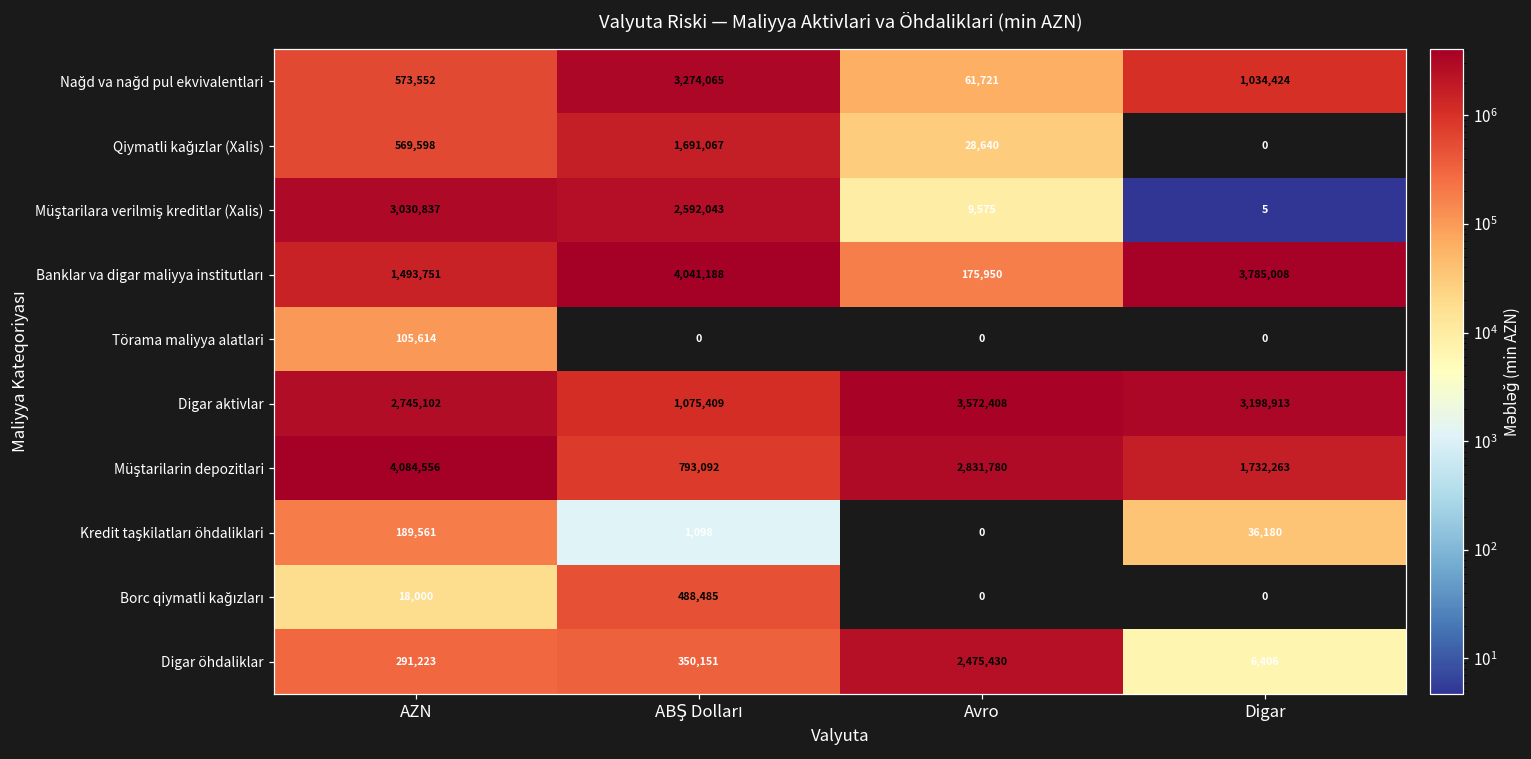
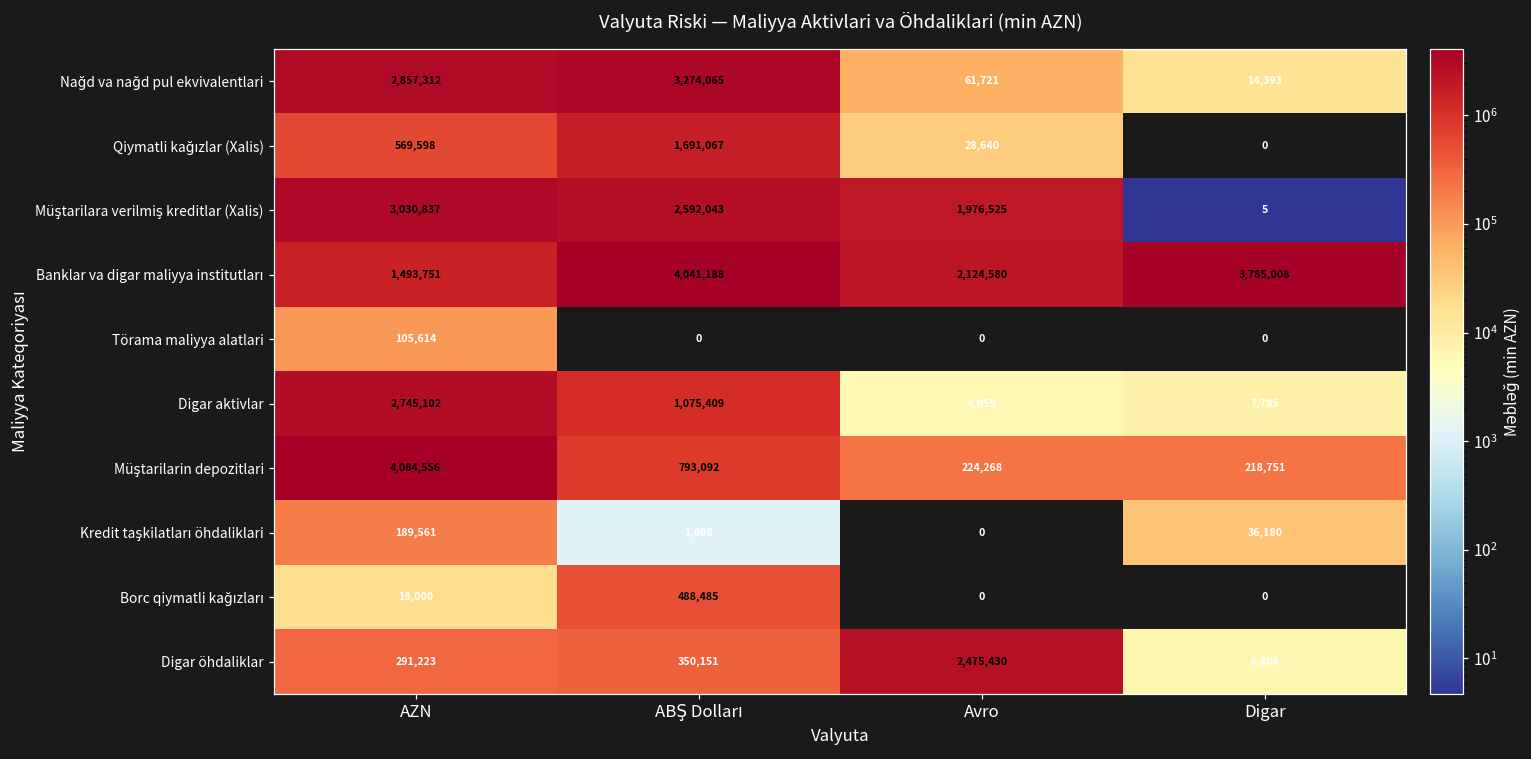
  {
    "Nağd va nağd pul ekvivalentlari": {
-     "AZN": "573,552",
+     "AZN": "2,857,312",
      "ABŞ Dolları": "3,274,065",
      "Avro": "61,721",
-     "Digar": "1,034,424"
+     "Digar": "14,393"
    },
    "Qiymatli kağızlar (Xalis)": {
      "AZN": "569,598",
      "ABŞ Dolları": "1,691,067",
      "Avro": "28,640"
    },
    "Müştarilara verilmiş kreditlar (Xalis)": {
      "AZN": "3,030,837",
      "ABŞ Dolları": "2,592,043",
-     "Avro": "9,575",
+     "Avro": "1,976,525",
      "Digar": "5"
    },
    "Banklar va digar maliyya institutları": {
      "AZN": "1,493,751",
      "ABŞ Dolları": "4,041,188",
-     "Avro": "175,950",
+     "Avro": "2,124,580",
      "Digar": "3,785,008"
    },
    "Törama maliyya alatlari": {
      "AZN": "105,614"
    },
    "Digar aktivlar": {
      "AZN": "2,745,102",
      "ABŞ Dolları": "1,075,409",
-     "Avro": "3,572,408",
-     "Digar": "3,198,913"
+     "Avro": "6,059",
+     "Digar": "7,785"
    },
    "Müştarilarin depozitlari": {
      "AZN": "4,084,556",
      "ABŞ Dolları": "793,092",
-     "Avro": "2,831,780",
-     "Digar": "1,732,263"
+     "Avro": "224,268",
+     "Digar": "218,751"
    },
    "Kredit taşkilatları öhdaliklari": {
      "AZN": "189,561",
      "Digar": "36,180"
    },
    "Borc qiymatli kağızları": {
      "AZN": "18,000",
      "ABŞ Dolları": "488,485"
    },
    "Digar öhdaliklar": {
      "AZN": "291,223",
      "ABŞ Dolları": "350,151",
      "Avro": "2,475,430",
      "Digar": "6,406"
    }
  }
